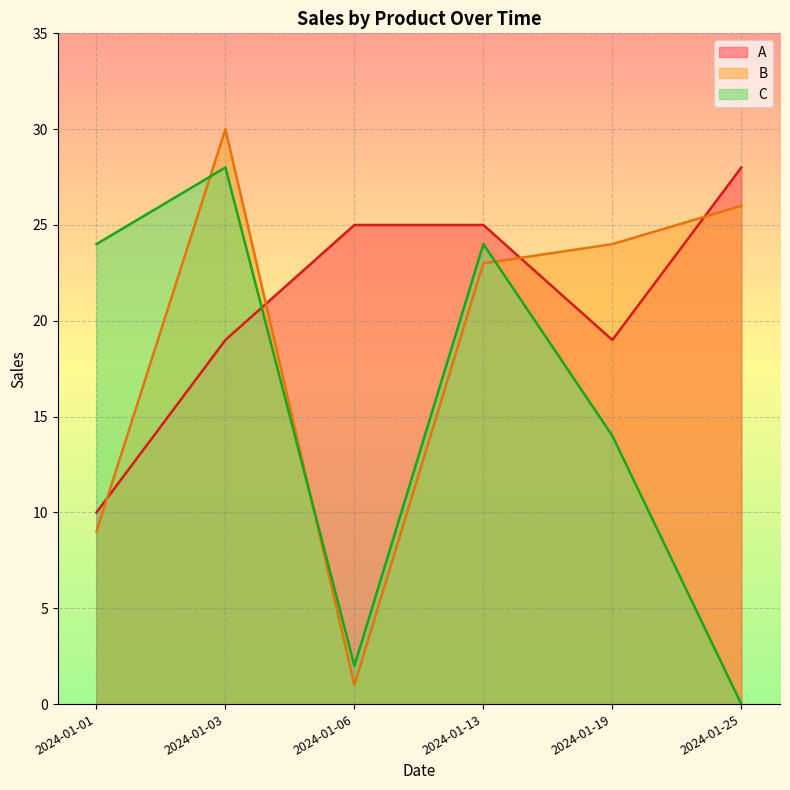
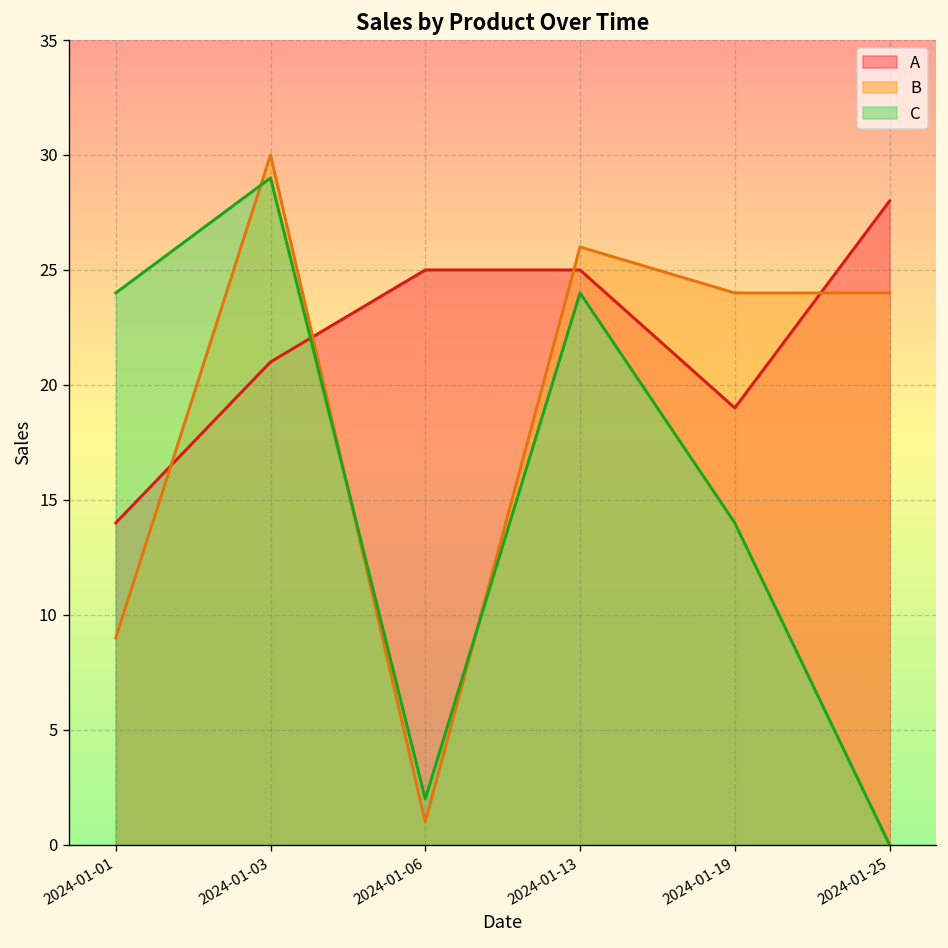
  {
    "A": {
-     "2024-01-01": 10,
-     "2024-01-03": 19,
+     "2024-01-01": 14,
+     "2024-01-03": 21,
      "2024-01-06": 25,
      "2024-01-13": 25,
      "2024-01-19": 19,
      "2024-01-25": 28
    },
    "B": {
      "2024-01-01": 9,
      "2024-01-03": 30,
      "2024-01-06": 1,
-     "2024-01-13": 23,
+     "2024-01-13": 26,
      "2024-01-19": 24,
-     "2024-01-25": 26
+     "2024-01-25": 24
    },
    "C": {
      "2024-01-01": 24,
-     "2024-01-03": 28,
+     "2024-01-03": 29,
      "2024-01-06": 2,
      "2024-01-13": 24,
      "2024-01-19": 14,
      "2024-01-25": 0
    }
  }
